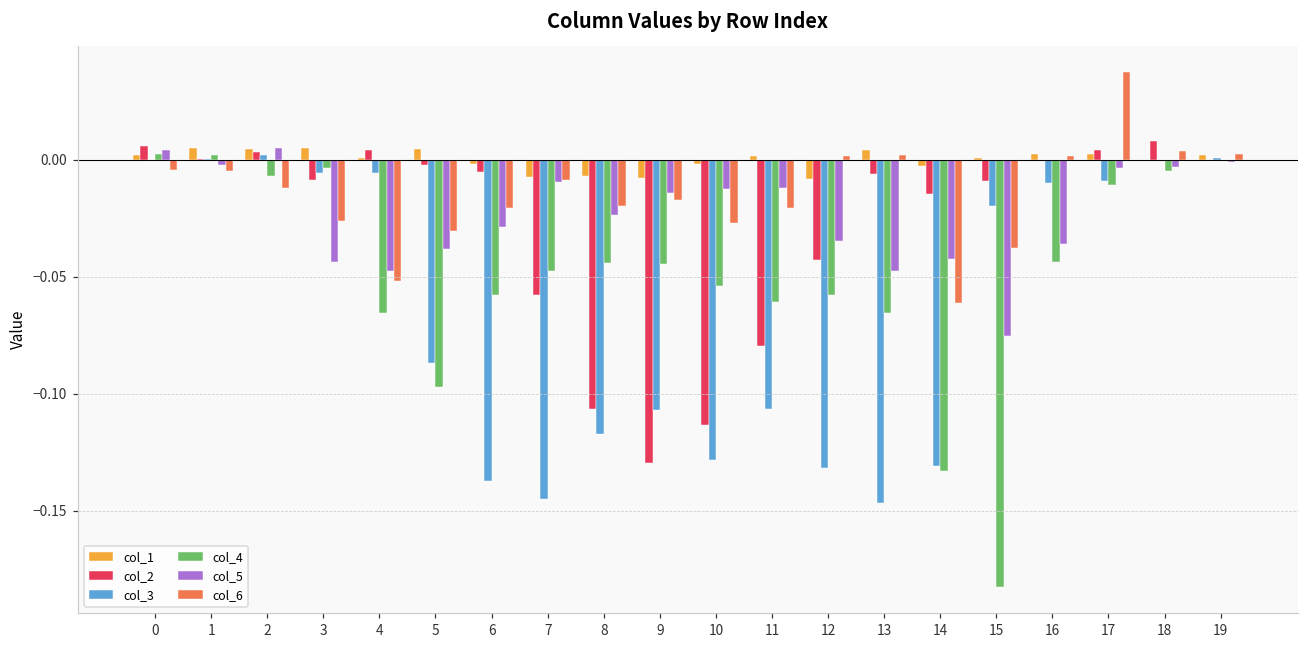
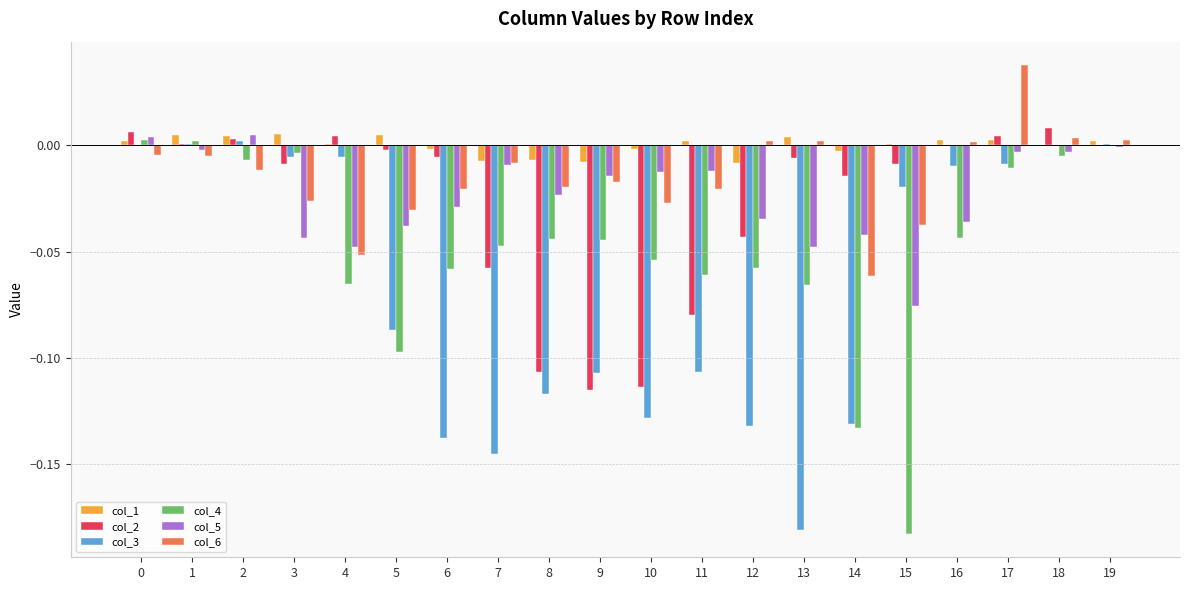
  {
    "col_2": {
      "0": 0.006,
      "2": 0.003,
      "3": -0.009,
      "4": 0.004,
      "5": -0.002,
      "6": -0.005,
      "7": -0.058,
      "8": -0.107,
-     "9": -0.130,
+     "9": -0.115,
      "10": -0.114,
      "11": -0.080,
      "12": -0.043,
      "13": -0.006,
      "14": -0.014,
      "15": -0.009,
      "17": 0.004,
      "18": 0.008
    },
    "col_3": {
      "2": 0.002,
      "3": -0.006,
      "4": -0.006,
      "5": -0.087,
      "6": -0.137,
      "7": -0.145,
      "8": -0.117,
      "9": -0.107,
      "10": -0.128,
      "11": -0.107,
      "12": -0.132,
-     "13": -0.147,
+     "13": -0.181,
      "14": -0.131,
      "15": -0.020,
      "16": -0.010,
      "17": -0.009
    },
    "col_4": {
      "0": 0.002,
      "1": 0.002,
      "2": -0.007,
      "3": -0.003,
      "4": -0.065,
      "5": -0.097,
      "6": -0.058,
      "7": -0.047,
      "8": -0.044,
      "9": -0.044,
      "10": -0.054,
      "11": -0.061,
      "12": -0.058,
      "13": -0.066,
      "14": -0.133,
      "15": -0.183,
      "16": -0.044,
      "17": -0.011,
      "18": -0.005
    },
    "col_5": {
      "0": 0.004,
      "1": -0.002,
      "2": 0.005,
      "3": -0.044,
      "4": -0.048,
      "5": -0.038,
      "6": -0.029,
      "7": -0.009,
      "8": -0.023,
      "9": -0.014,
      "10": -0.013,
      "11": -0.012,
      "12": -0.035,
      "13": -0.048,
      "14": -0.042,
      "15": -0.075,
      "16": -0.036,
      "17": -0.003,
      "18": -0.003
    }
  }
